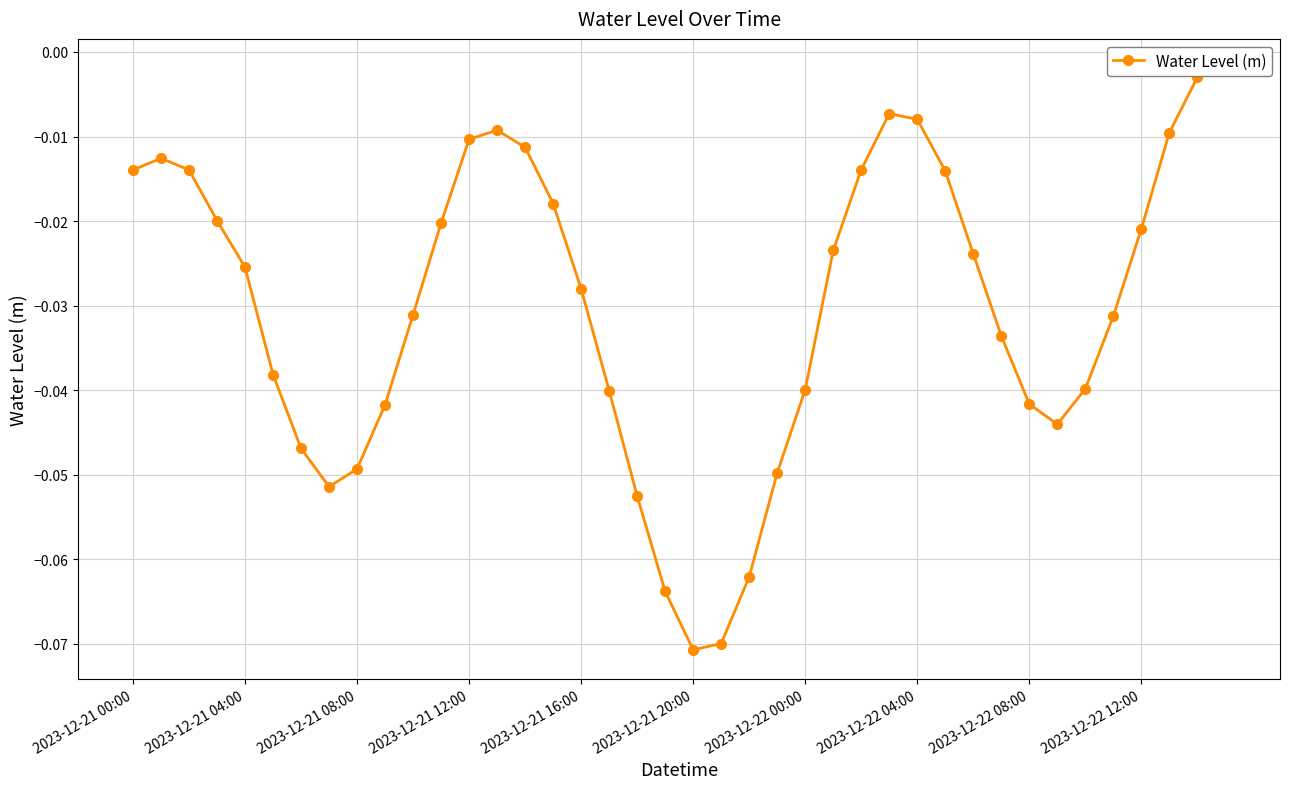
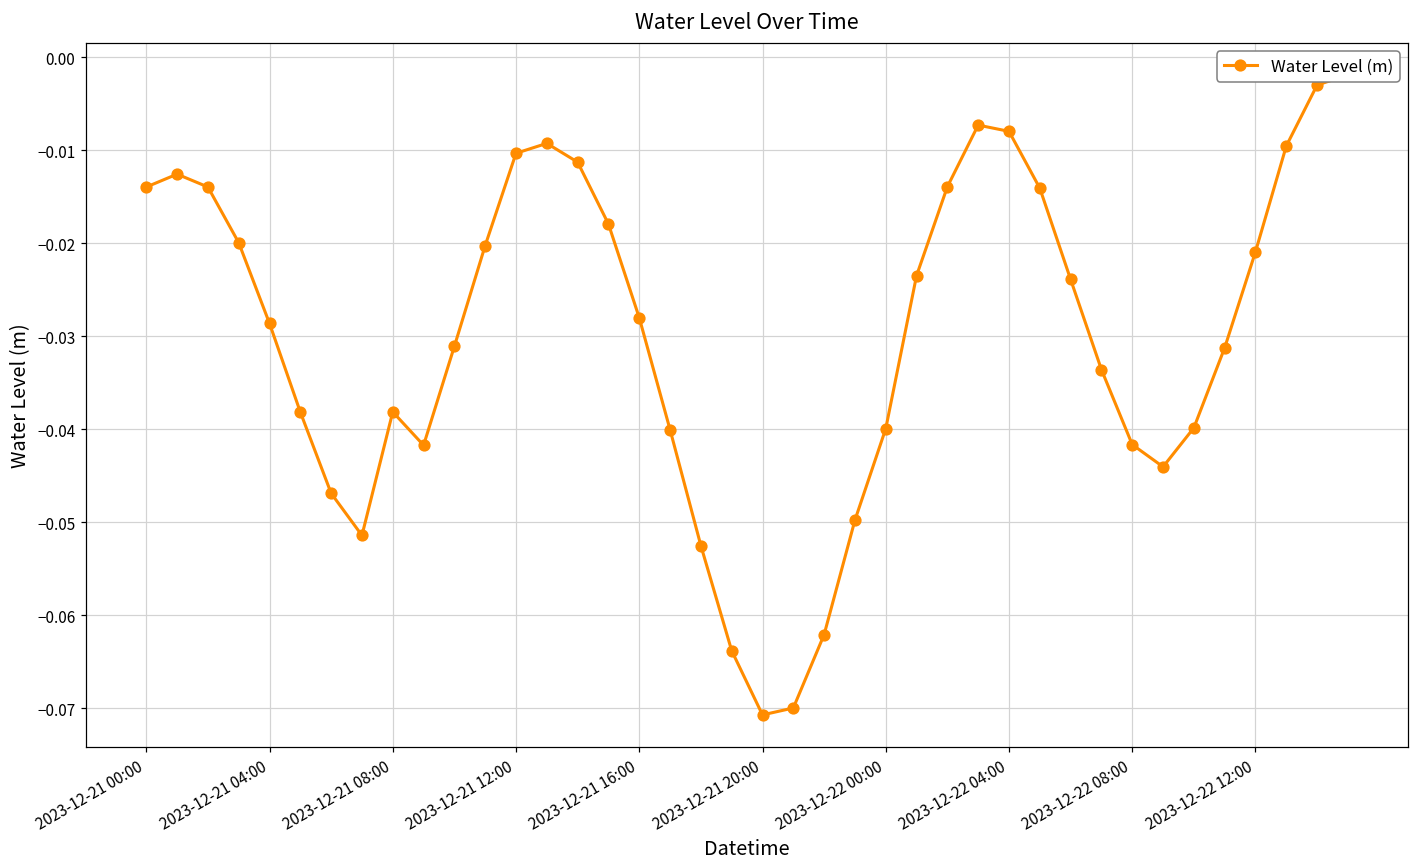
  {
    "2023-12-21 00:00": -0.014,
-   "2023-12-21 04:00": -0.025,
-   "2023-12-21 08:00": -0.049,
+   "2023-12-21 04:00": -0.029,
+   "2023-12-21 08:00": -0.038,
    "2023-12-21 12:00": -0.010,
    "2023-12-21 16:00": -0.028,
    "2023-12-21 20:00": -0.071,
    "2023-12-22 00:00": -0.040,
    "2023-12-22 04:00": -0.008,
    "2023-12-22 08:00": -0.042,
    "2023-12-22 12:00": -0.021
  }
